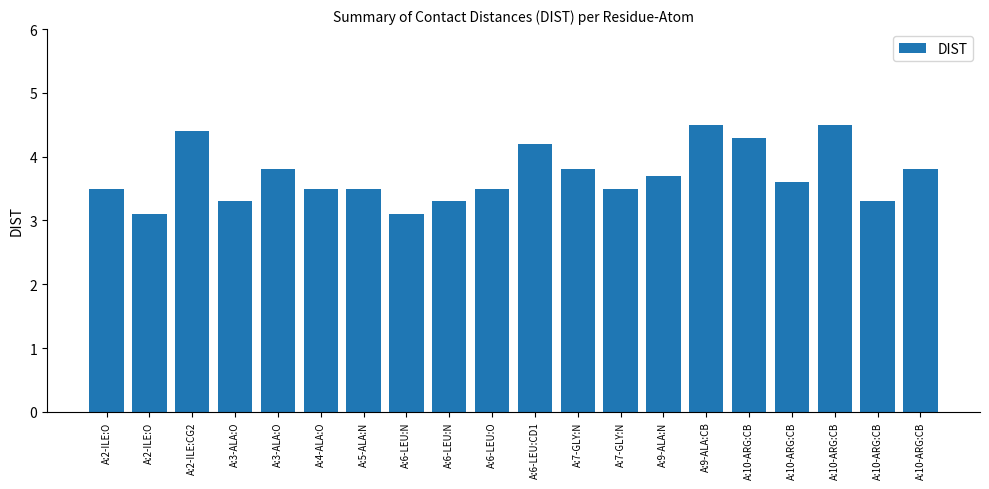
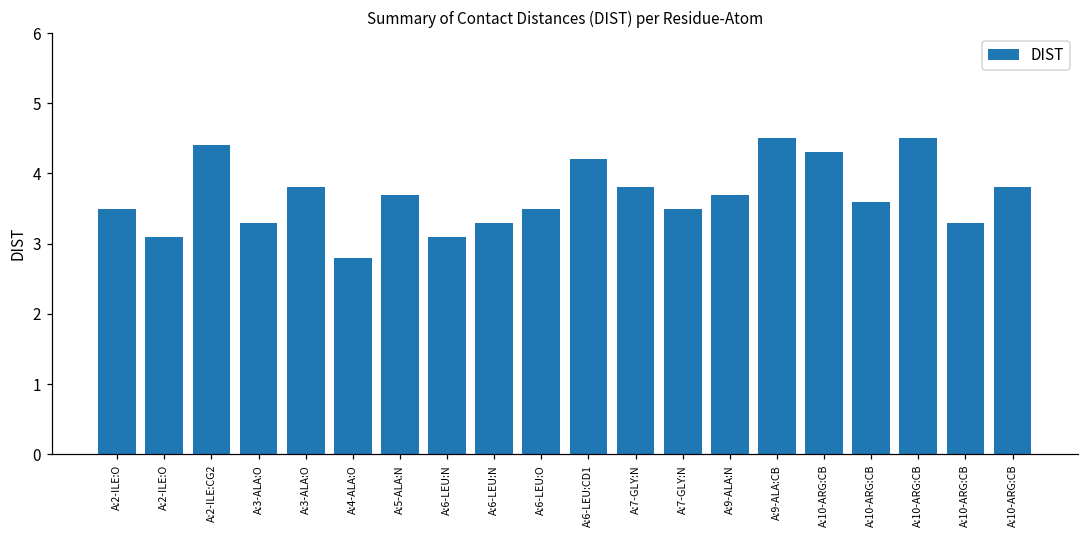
  {
    "A:2-ILE:CG2": 4.4,
-   "A:4-ALA:O": 3.5,
-   "A:5-ALA:N": 3.5,
+   "A:4-ALA:O": 2.8,
+   "A:5-ALA:N": 3.7,
    "A:6-LEU:O": 3.5,
    "A:6-LEU:CD1": 4.2,
    "A:9-ALA:N": 3.7,
    "A:9-ALA:CB": 4.5
  }
